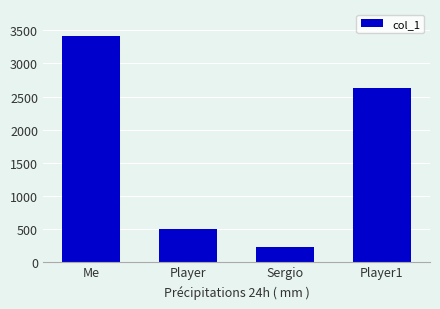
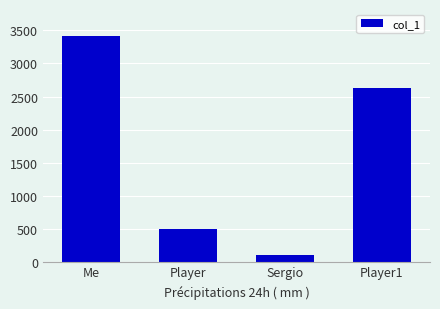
  {
    "Me": 3400,
    "Player": 500,
-   "Sergio": 200,
+   "Sergio": 100,
    "Player1": 2600
  }
